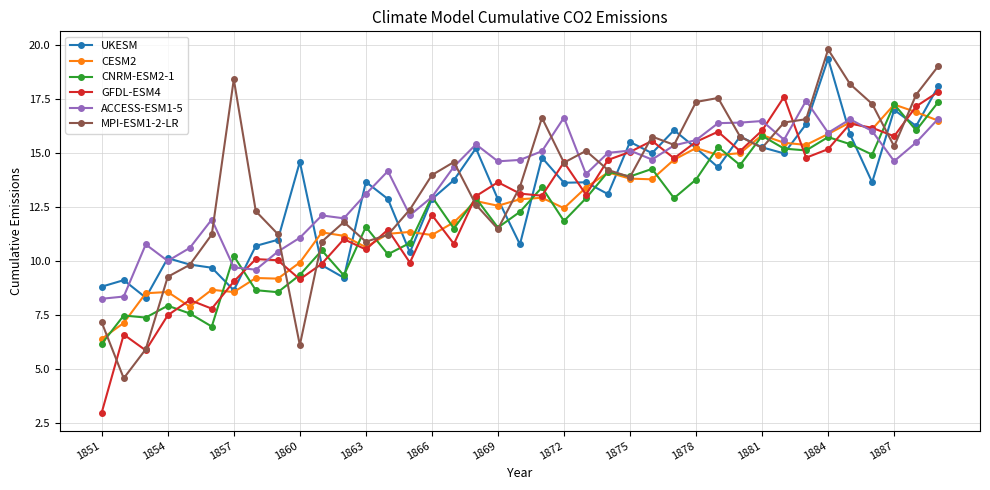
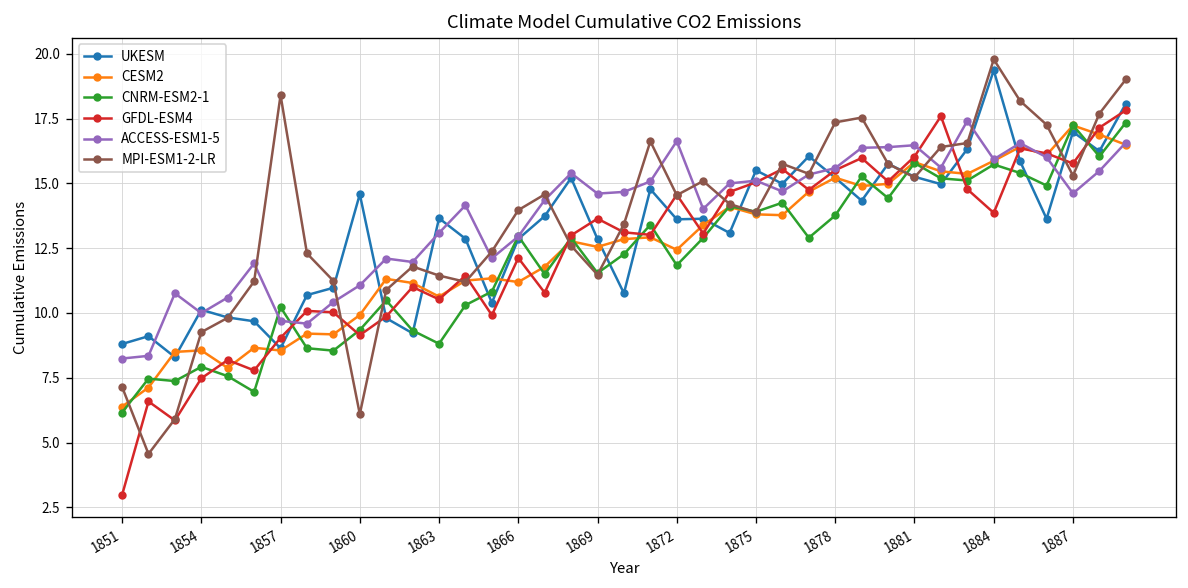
  {
    "UKESM": {
      "1851": 8.8,
      "1854": 10.1,
      "1860": 14.6,
      "1863": 13.7,
      "1869": 12.8,
      "1872": 13.6,
      "1875": 15.5,
      "1884": 19.4,
      "1887": 17.0
    },
    "CESM2": {
      "1851": 6.4,
      "1854": 8.6,
      "1860": 9.9,
      "1866": 11.2,
      "1869": 12.6,
      "1872": 12.4
    },
    "CNRM-ESM2-1": {
      "1851": 6.2,
      "1854": 7.9,
      "1857": 10.2,
      "1860": 9.3,
-     "1863": 11.6,
+     "1863": 8.8,
      "1872": 11.8,
      "1878": 13.8,
      "1884": 15.7
    },
    "GFDL-ESM4": {
      "1851": 3.0,
      "1854": 7.5,
      "1857": 9.0,
      "1860": 9.1,
      "1866": 12.1,
      "1869": 13.6,
      "1881": 16.0,
-     "1884": 15.2,
+     "1884": 13.9,
      "1887": 15.8
    },
    "ACCESS-ESM1-5": {
      "1851": 8.2,
      "1854": 10.0,
      "1857": 9.7,
      "1860": 11.1,
      "1863": 13.1,
      "1869": 14.6,
      "1872": 16.6,
      "1881": 16.5,
      "1887": 14.6
    },
    "MPI-ESM1-2-LR": {
      "1851": 7.1,
      "1854": 9.3,
      "1857": 18.4,
      "1860": 6.1,
-     "1863": 10.9,
+     "1863": 11.4,
      "1866": 14.0,
      "1878": 17.4,
      "1884": 19.8,
      "1887": 15.3
    }
  }
